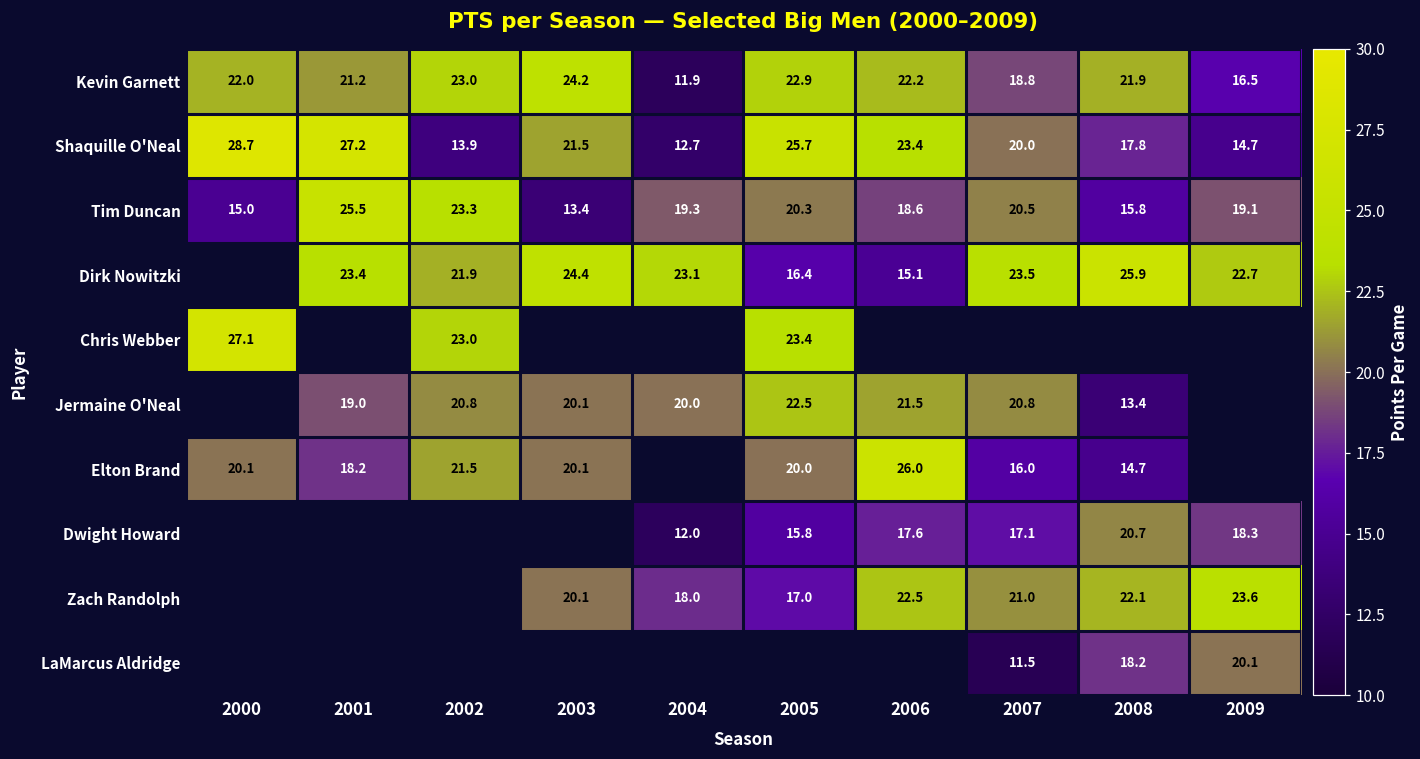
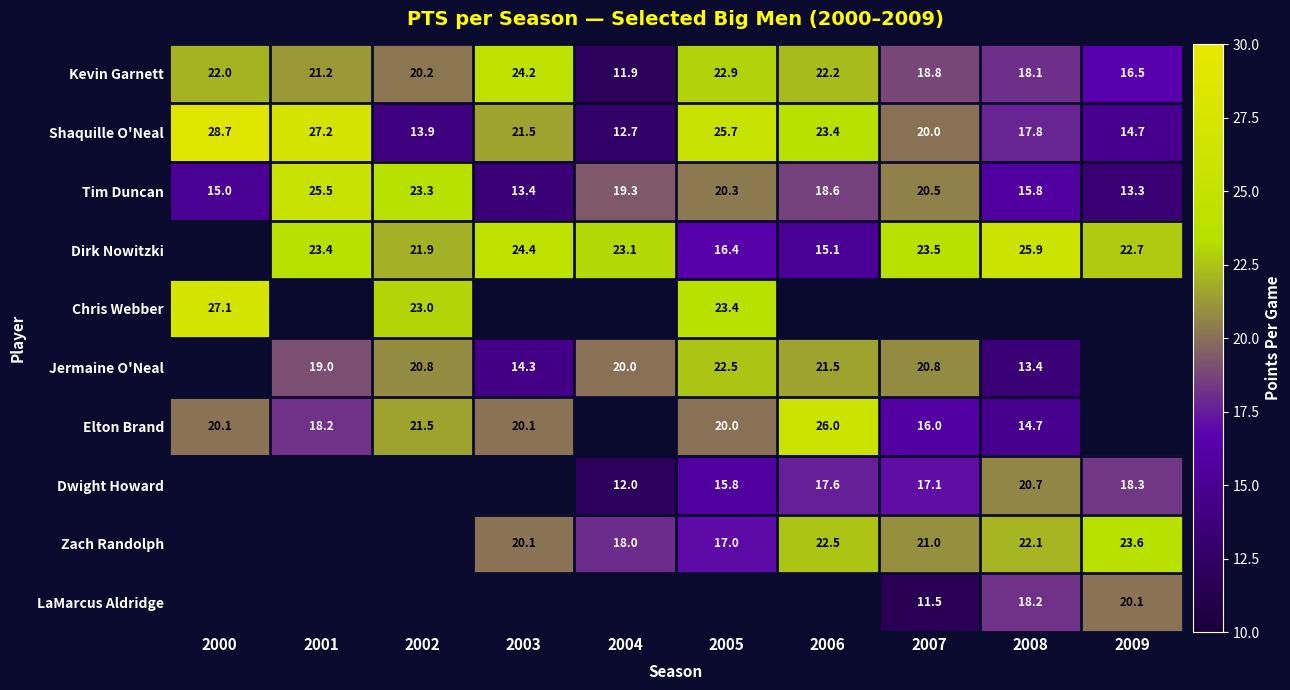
  {
    "Kevin Garnett": {
      "2000": 22.0,
      "2001": 21.2,
-     "2002": 23.0,
+     "2002": 20.2,
      "2003": 24.2,
      "2004": 11.9,
      "2005": 22.9,
      "2006": 22.2,
      "2007": 18.8,
-     "2008": 21.9,
+     "2008": 18.1,
      "2009": 16.5
    },
    "Shaquille O'Neal": {
      "2000": 28.7,
      "2001": 27.2,
      "2002": 13.9,
      "2003": 21.5,
      "2004": 12.7,
      "2005": 25.7,
      "2006": 23.4,
      "2007": 20.0,
      "2008": 17.8,
      "2009": 14.7
    },
    "Tim Duncan": {
      "2000": 15.0,
      "2001": 25.5,
      "2002": 23.3,
      "2003": 13.4,
      "2004": 19.3,
      "2005": 20.3,
      "2006": 18.6,
      "2007": 20.5,
      "2008": 15.8,
-     "2009": 19.1
+     "2009": 13.3
    },
    "Dirk Nowitzki": {
      "2001": 23.4,
      "2002": 21.9,
      "2003": 24.4,
      "2004": 23.1,
      "2005": 16.4,
      "2006": 15.1,
      "2007": 23.5,
      "2008": 25.9,
      "2009": 22.7
    },
    "Chris Webber": {
      "2000": 27.1,
      "2002": 23.0,
      "2005": 23.4
    },
    "Jermaine O'Neal": {
      "2001": 19.0,
      "2002": 20.8,
-     "2003": 20.1,
+     "2003": 14.3,
      "2004": 20.0,
      "2005": 22.5,
      "2006": 21.5,
      "2007": 20.8,
      "2008": 13.4
    },
    "Elton Brand": {
      "2000": 20.1,
      "2001": 18.2,
      "2002": 21.5,
      "2003": 20.1,
      "2005": 20.0,
      "2006": 26.0,
      "2007": 16.0,
      "2008": 14.7
    },
    "Dwight Howard": {
      "2004": 12.0,
      "2005": 15.8,
      "2006": 17.6,
      "2007": 17.1,
      "2008": 20.7,
      "2009": 18.3
    },
    "Zach Randolph": {
      "2003": 20.1,
      "2004": 18.0,
      "2005": 17.0,
      "2006": 22.5,
      "2007": 21.0,
      "2008": 22.1,
      "2009": 23.6
    },
    "LaMarcus Aldridge": {
      "2007": 11.5,
      "2008": 18.2,
      "2009": 20.1
    }
  }
